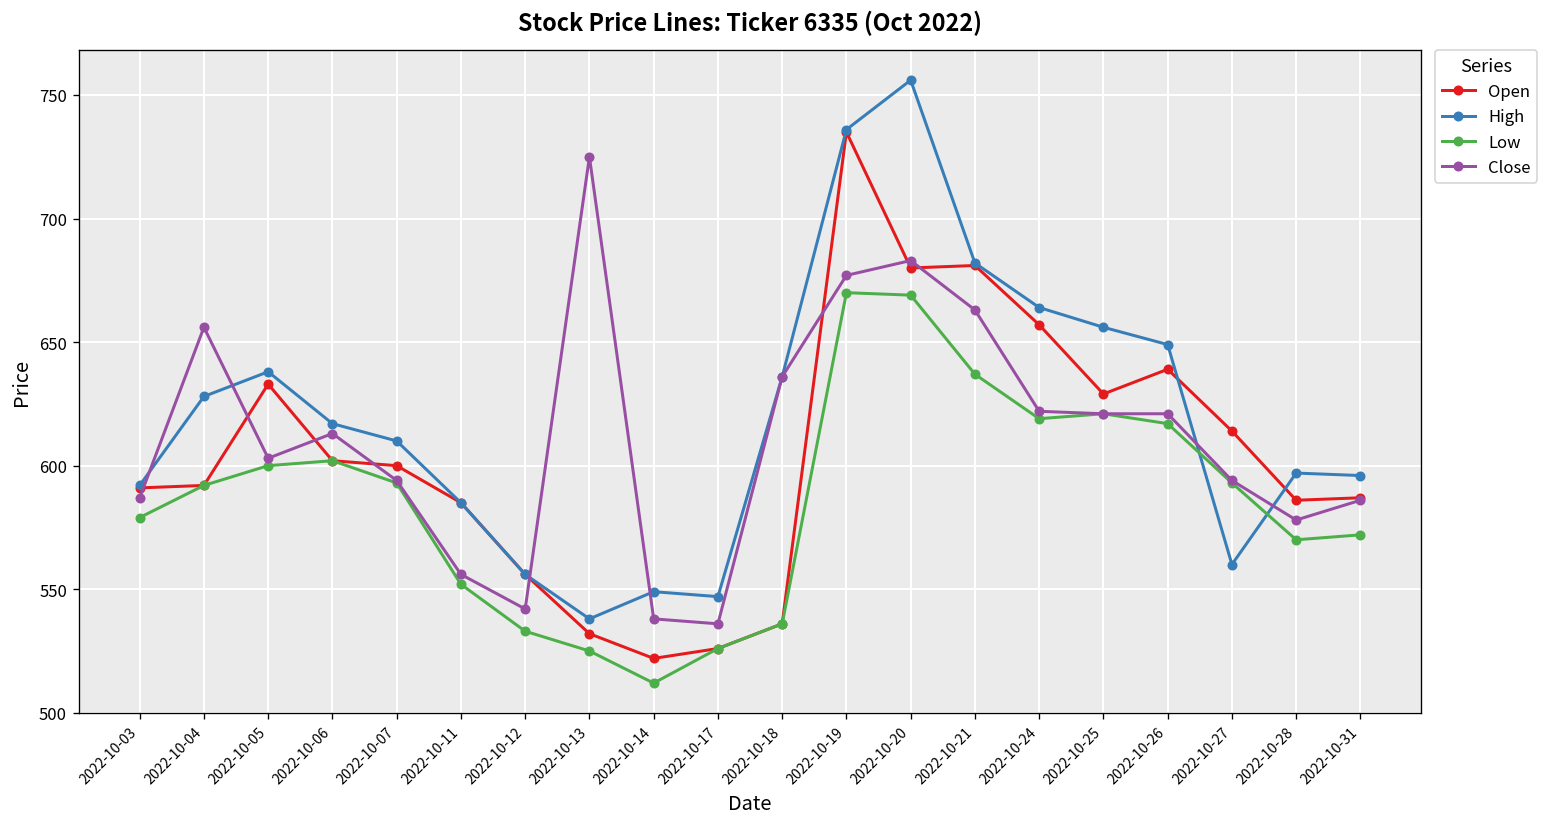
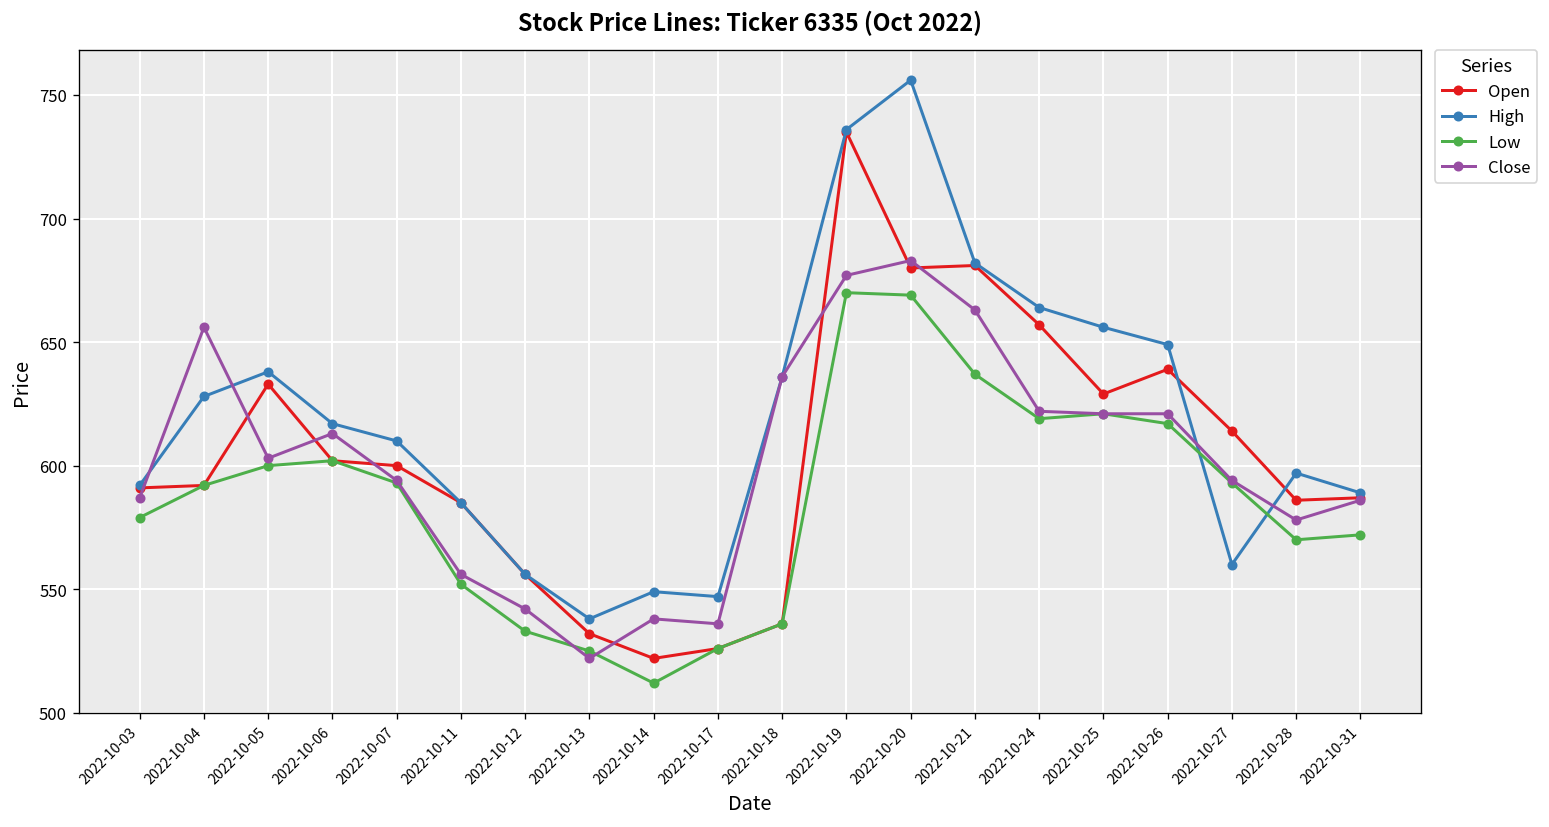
  {
    "Open": {
      "2022-10-05": 633,
      "2022-10-07": 600,
      "2022-10-13": 532,
      "2022-10-14": 522,
      "2022-10-20": 680,
      "2022-10-24": 657,
      "2022-10-25": 629,
      "2022-10-26": 639,
      "2022-10-27": 614,
      "2022-10-28": 586
    },
    "High": {
      "2022-10-04": 628,
      "2022-10-05": 638,
      "2022-10-06": 617,
      "2022-10-07": 610,
      "2022-10-13": 538,
      "2022-10-14": 549,
      "2022-10-17": 547,
      "2022-10-20": 756,
      "2022-10-24": 664,
      "2022-10-25": 656,
      "2022-10-26": 649,
      "2022-10-27": 560,
      "2022-10-28": 597,
-     "2022-10-31": 596
+     "2022-10-31": 589
    },
    "Low": {
      "2022-10-03": 579,
      "2022-10-05": 600,
      "2022-10-11": 552,
      "2022-10-12": 533,
      "2022-10-13": 525,
      "2022-10-14": 512,
      "2022-10-19": 670,
      "2022-10-20": 669,
      "2022-10-21": 637,
      "2022-10-24": 619,
      "2022-10-26": 617,
      "2022-10-28": 570,
      "2022-10-31": 572
    },
    "Close": {
      "2022-10-03": 587,
      "2022-10-04": 656,
      "2022-10-05": 603,
      "2022-10-06": 613,
      "2022-10-11": 556,
      "2022-10-12": 542,
-     "2022-10-13": 725,
+     "2022-10-13": 522,
      "2022-10-14": 538,
      "2022-10-17": 536,
      "2022-10-19": 677,
      "2022-10-20": 683,
      "2022-10-21": 663,
      "2022-10-24": 622,
      "2022-10-26": 621,
      "2022-10-28": 578
    }
  }
